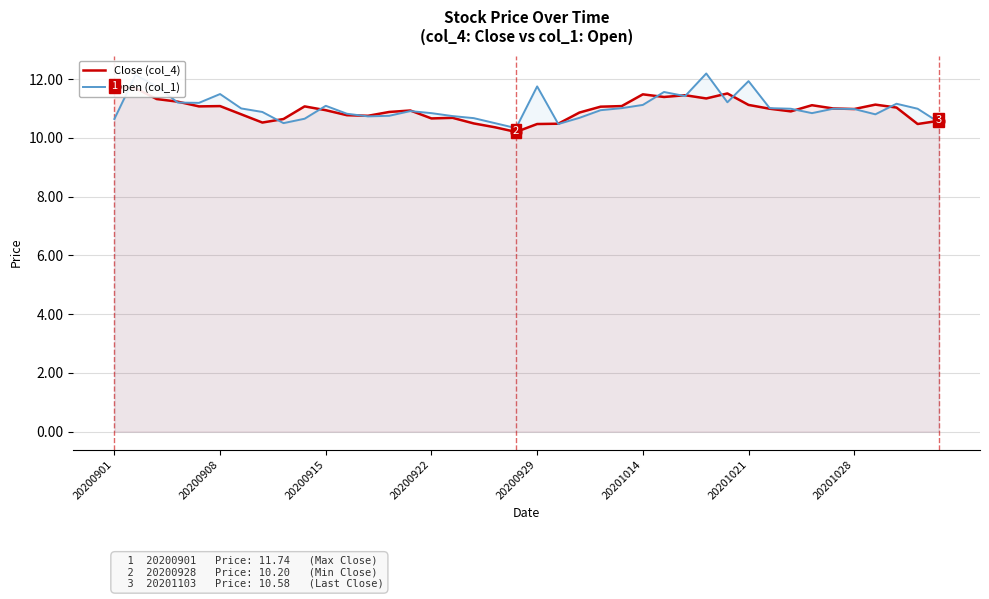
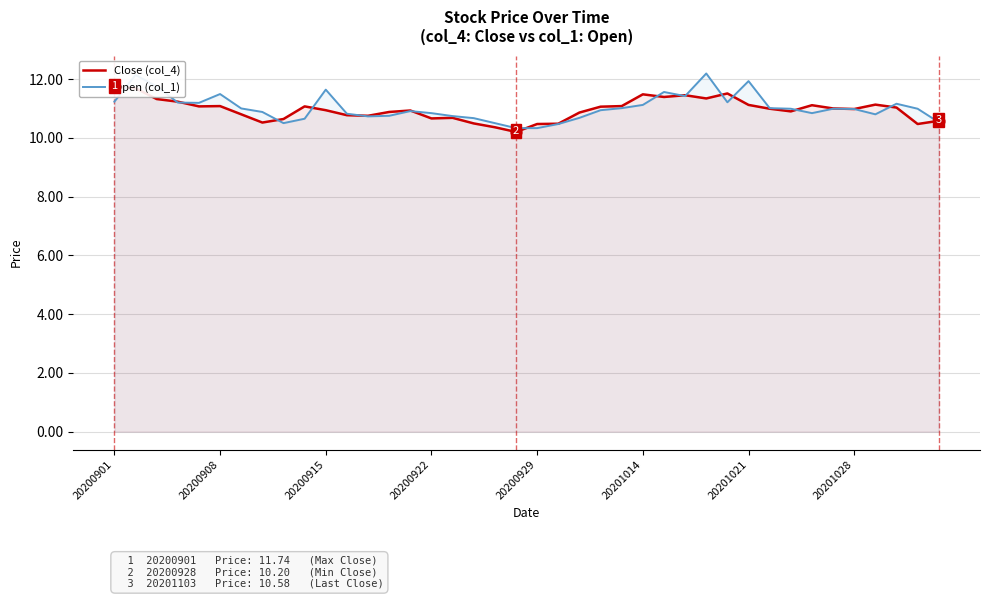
  {
    "Open (col_1)": {
-     "20200901": 10.6,
+     "20200901": 11.2,
      "20200908": 11.5,
-     "20200915": 11.1,
+     "20200915": 11.6,
      "20200922": 10.8,
-     "20200929": 11.8,
+     "20200929": 10.3,
      "20201014": 11.1,
      "20201021": 11.9
    }
  }
